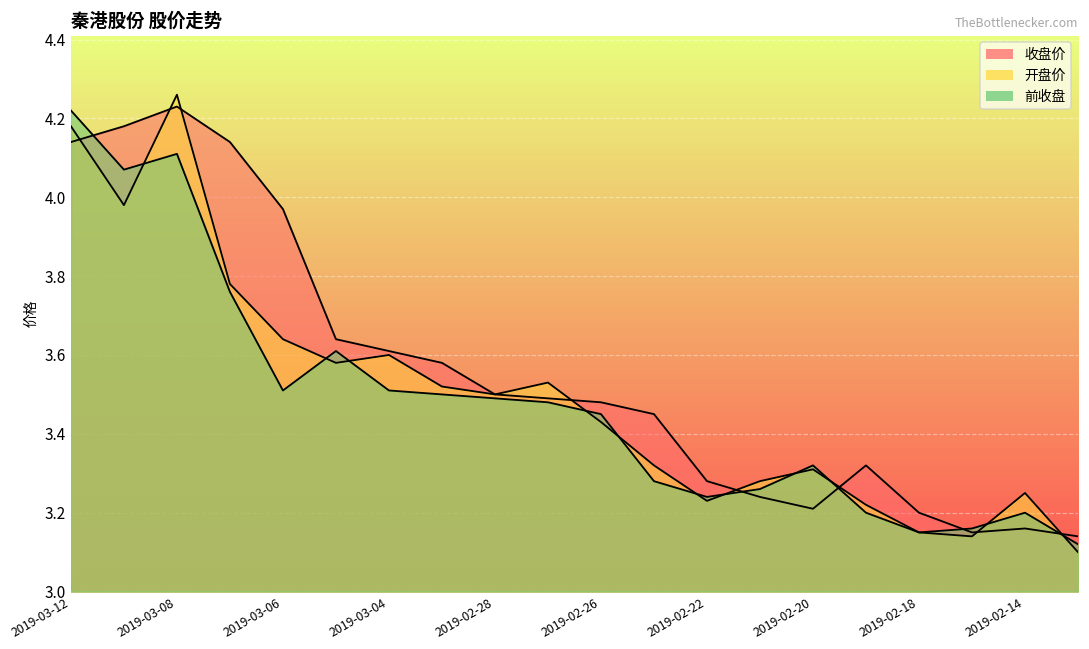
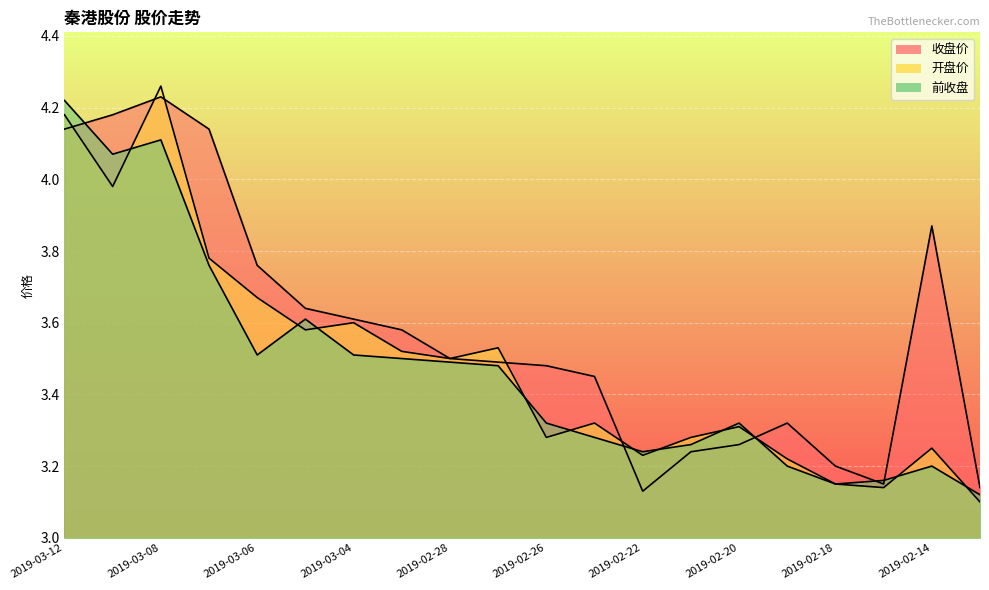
  {
    "收盘价": {
      "2019-03-12": 4.14,
      "2019-03-08": 4.23,
-     "2019-03-06": 3.97,
+     "2019-03-06": 3.76,
      "2019-03-04": 3.61,
      "2019-02-26": 3.48,
-     "2019-02-22": 3.28,
-     "2019-02-20": 3.21,
+     "2019-02-22": 3.13,
+     "2019-02-20": 3.26,
      "2019-02-18": 3.20,
-     "2019-02-14": 3.16
+     "2019-02-14": 3.87
    },
    "开盘价": {
      "2019-03-12": 4.18,
      "2019-03-08": 4.26,
-     "2019-03-06": 3.64,
+     "2019-03-06": 3.67,
      "2019-03-04": 3.60,
-     "2019-02-26": 3.43,
+     "2019-02-26": 3.28,
      "2019-02-22": 3.23,
      "2019-02-20": 3.31,
      "2019-02-14": 3.25
    },
    "前收盘": {
      "2019-03-12": 4.22,
      "2019-03-08": 4.11,
      "2019-03-06": 3.51,
      "2019-03-04": 3.51,
      "2019-02-28": 3.49,
-     "2019-02-26": 3.45,
+     "2019-02-26": 3.32,
      "2019-02-22": 3.24,
      "2019-02-20": 3.32,
      "2019-02-14": 3.20
    }
  }
